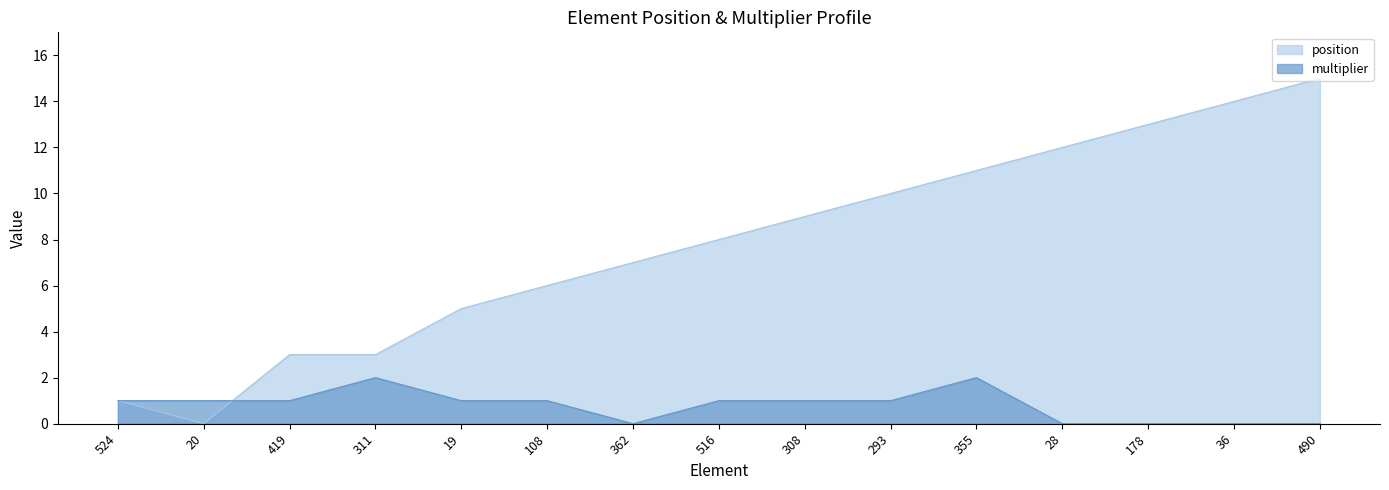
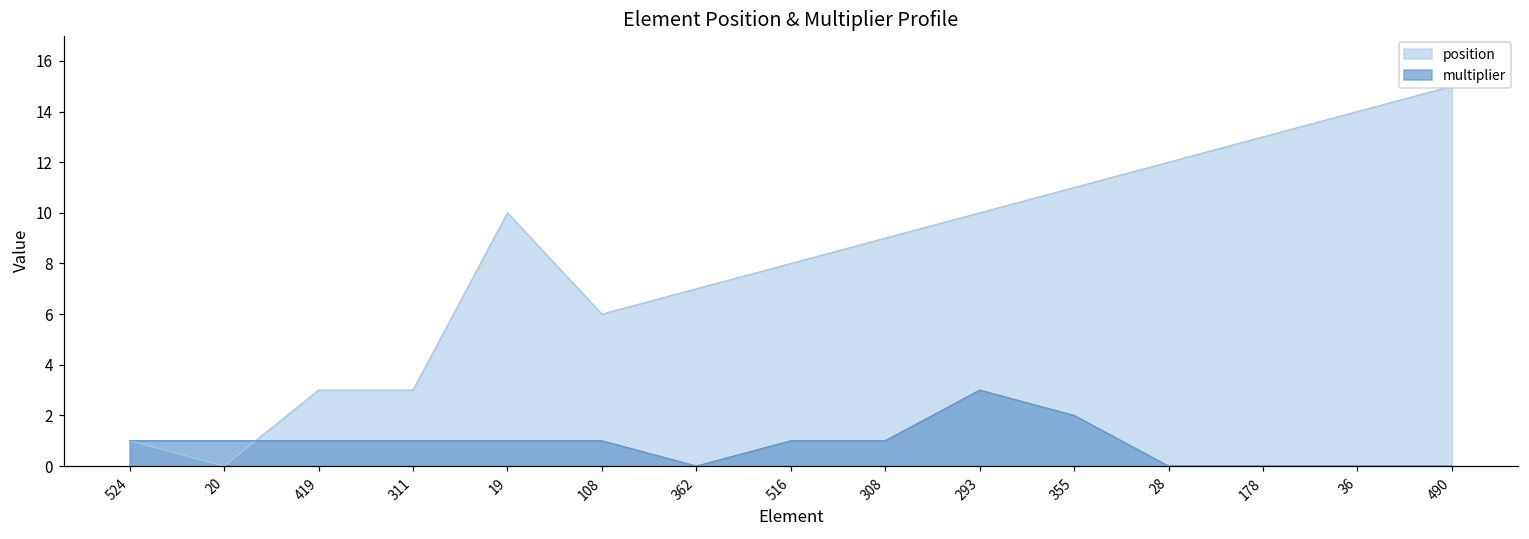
  {
    "position": {
      "20": 0,
      "419": 3,
      "311": 3,
-     "19": 5,
+     "19": 10,
      "108": 6,
      "362": 7,
      "516": 8,
      "308": 9,
      "293": 10,
      "355": 11,
      "28": 12,
      "178": 13,
      "36": 14
    },
    "multiplier": {
      "20": 1,
      "419": 1,
-     "311": 2,
+     "311": 1,
      "19": 1,
      "108": 1,
      "362": 0,
      "516": 1,
      "308": 1,
-     "293": 1,
+     "293": 3,
      "355": 2,
      "28": 0,
      "178": 0,
      "36": 0,
      "490": 0
    }
  }
